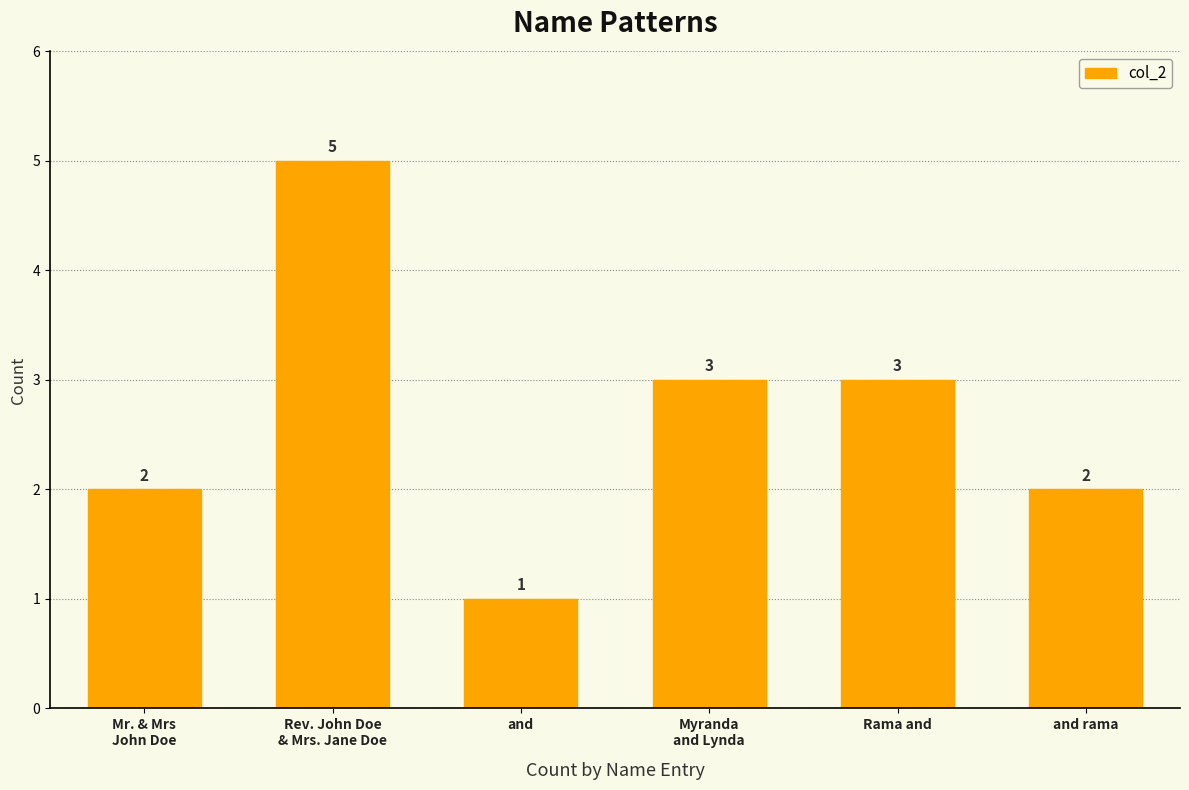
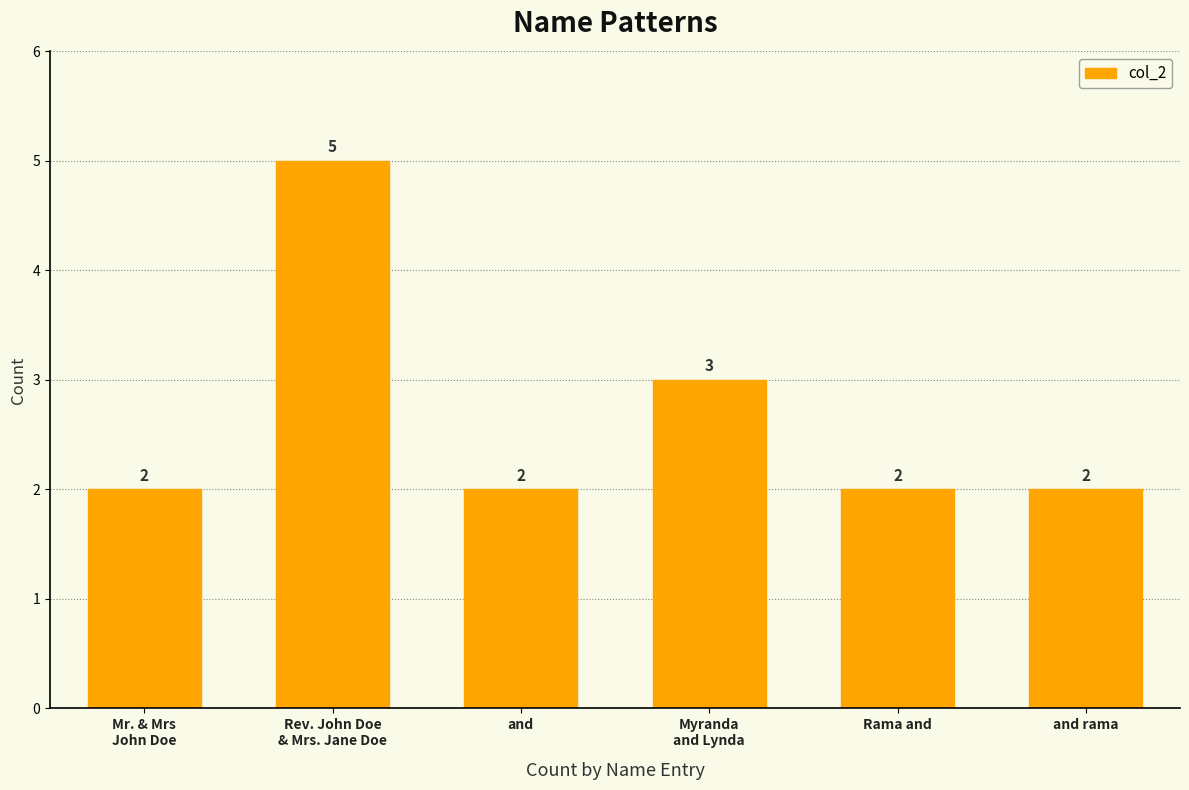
  {
    "Mr. & Mrs John Doe": 2,
    "Rev. John Doe & Mrs. Jane Doe": 5,
-   "and": 1,
+   "and": 2,
    "Myranda and Lynda": 3,
-   "Rama and": 3,
+   "Rama and": 2,
    "and rama": 2
  }
